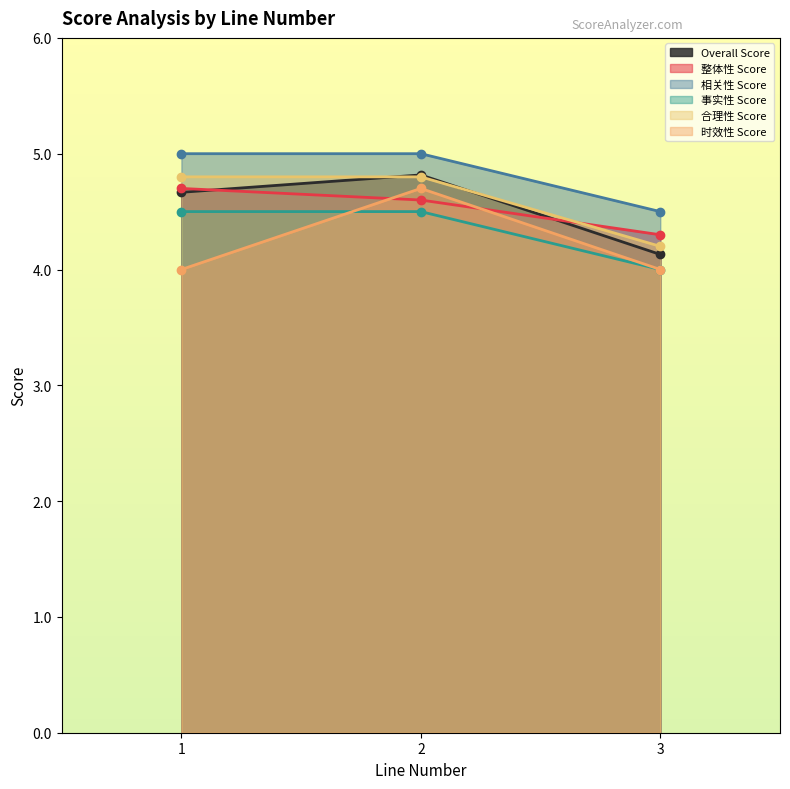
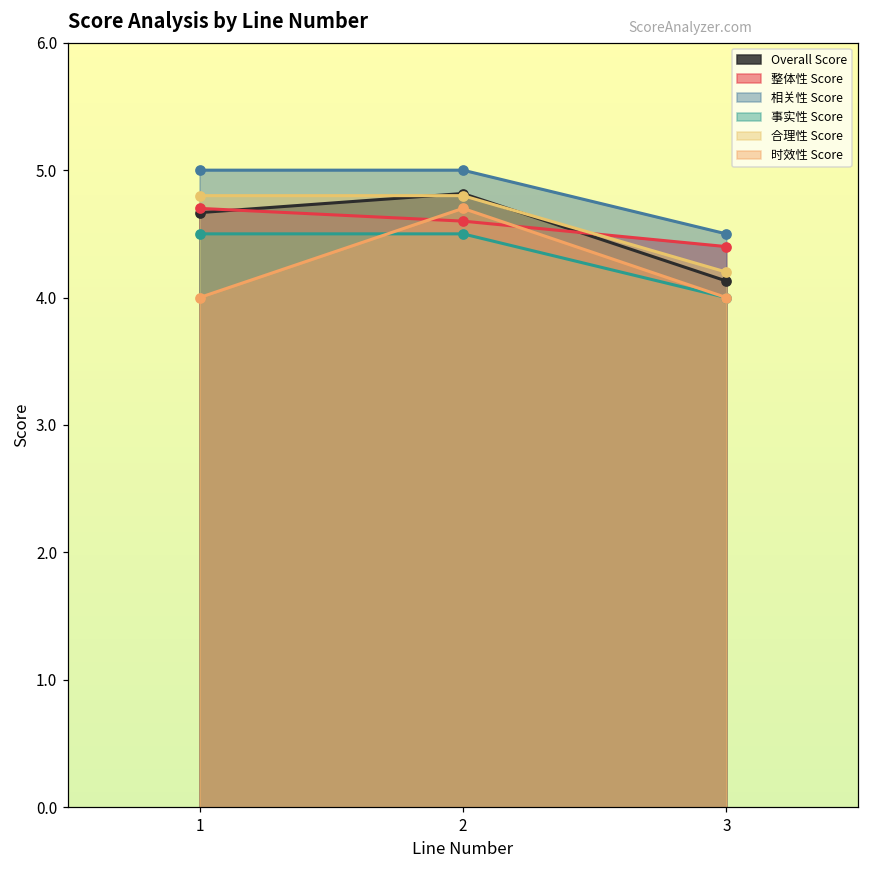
  {
    "Overall Score": {
      "1": 4.67,
      "3": 4.13
    },
    "整体性 Score": {
      "1": 4.7,
      "2": 4.6,
-     "3": 4.3
+     "3": 4.4
    }
  }
